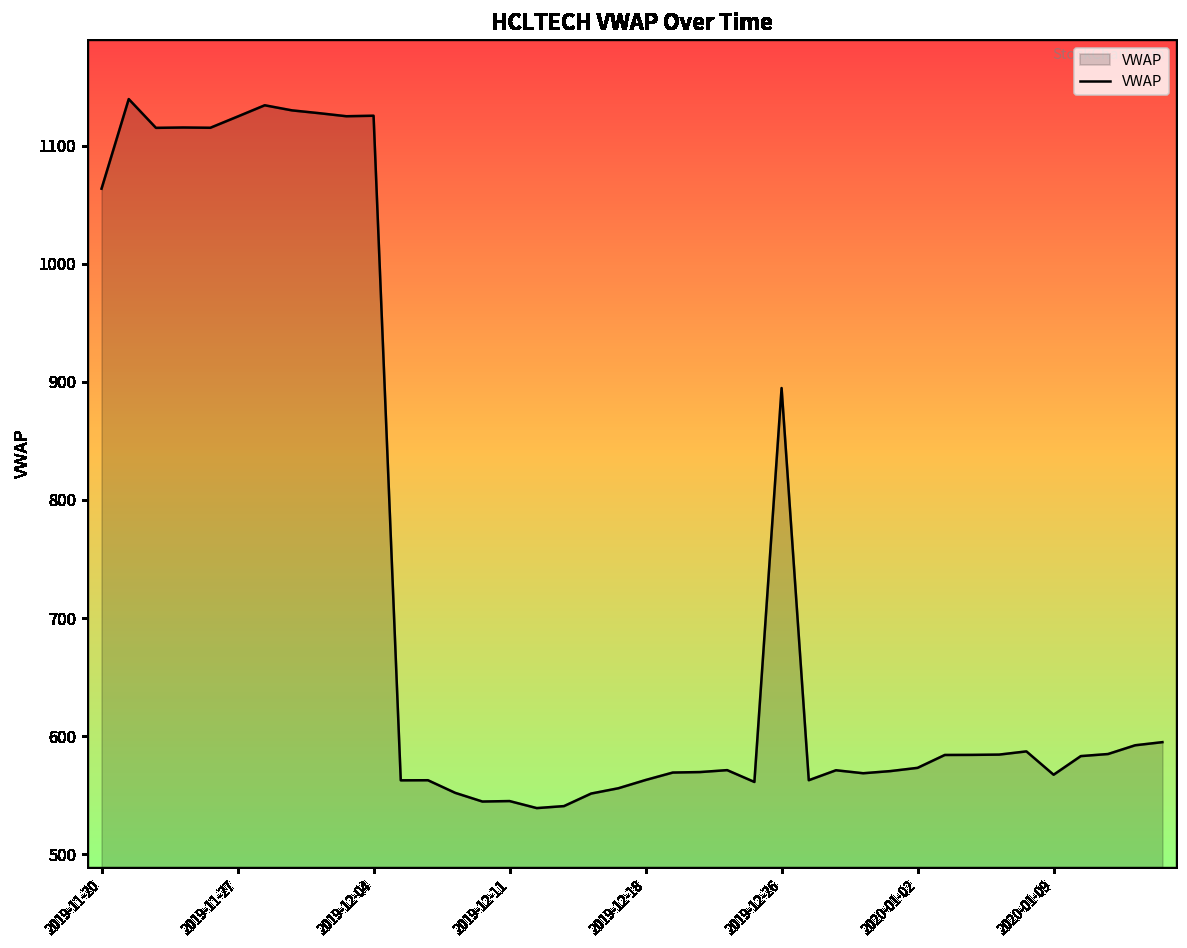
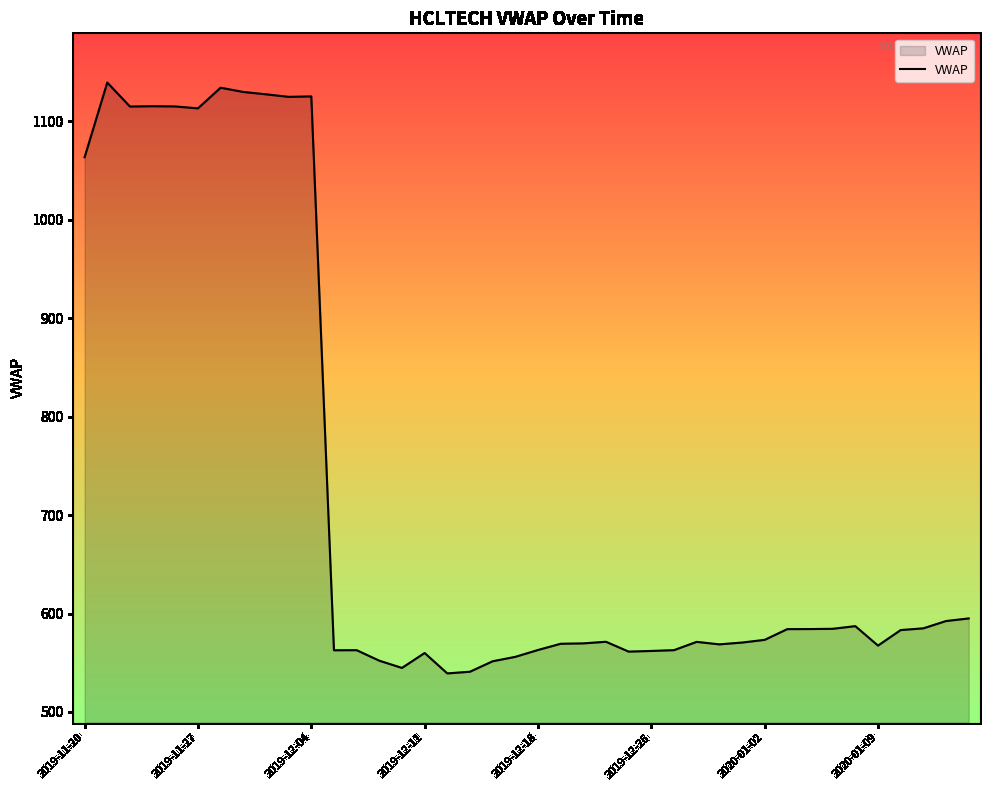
  {
    "2019-11-20": 1060,
-   "2019-11-27": 1120,
+   "2019-11-27": 1110,
    "2019-12-04": 1130,
-   "2019-12-11": 550,
+   "2019-12-11": 560,
    "2019-12-18": 560,
-   "2019-12-26": 890,
+   "2019-12-26": 560,
    "2020-01-02": 570,
    "2020-01-09": 570
  }
